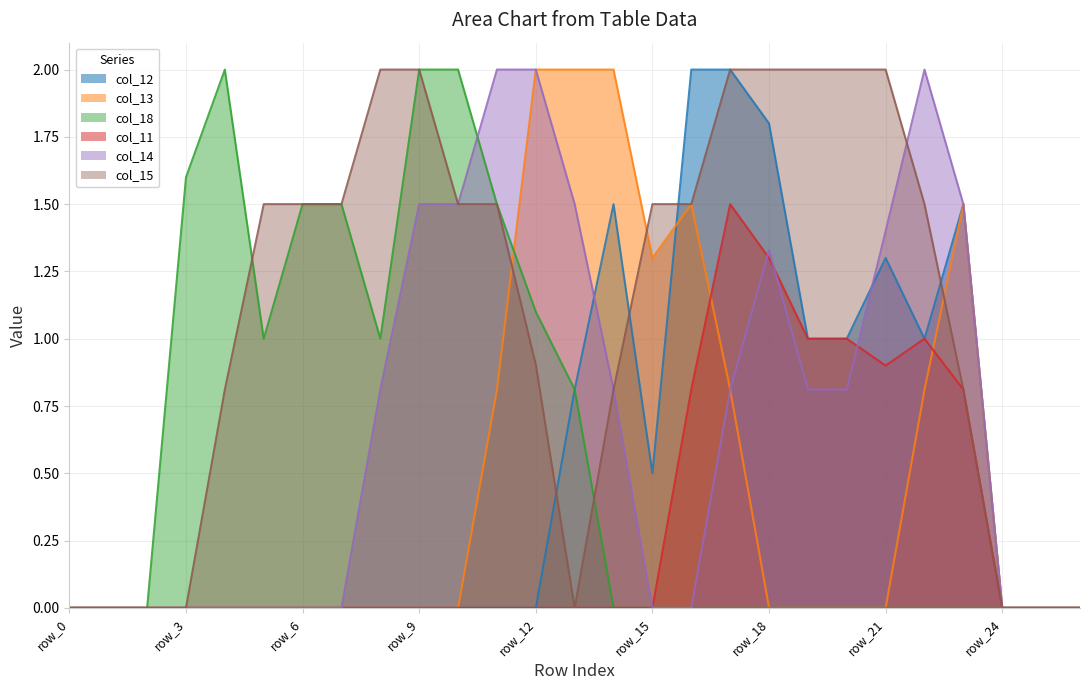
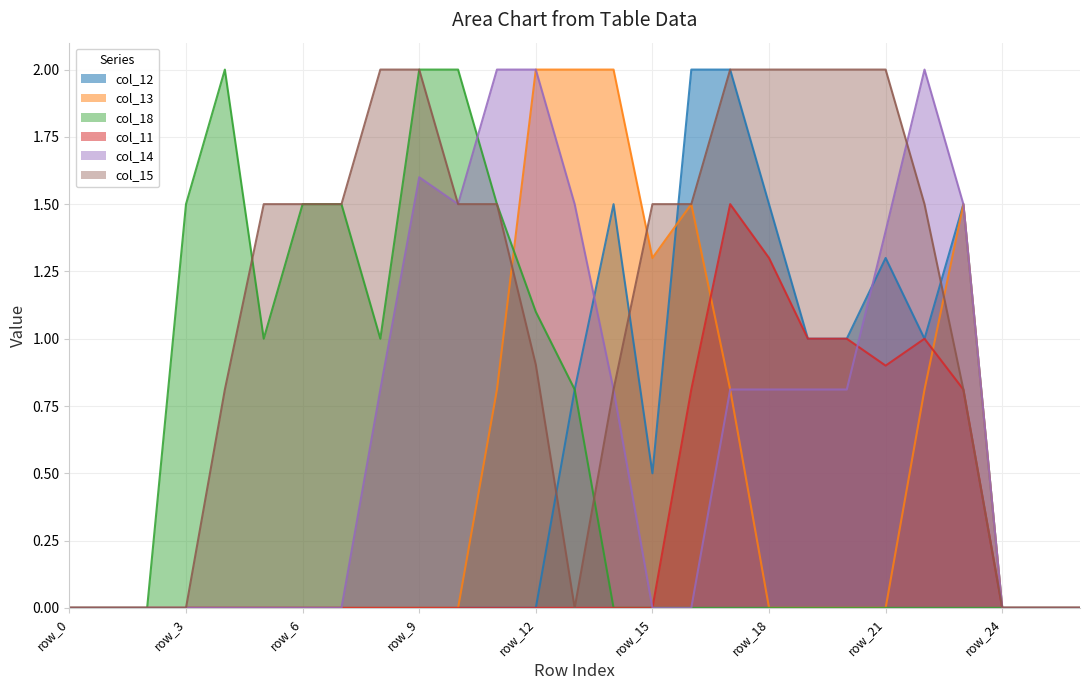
  {
    "col_12": {
      "row_15": 0.5,
-     "row_18": 1.8,
+     "row_18": 1.5,
      "row_21": 1.3
    },
    "col_13": {
      "row_15": 1.30
    },
    "col_18": {
-     "row_3": 1.6,
+     "row_3": 1.5,
      "row_12": 1.1
    },
    "col_11": {
      "row_18": 1.30,
      "row_21": 0.90
    },
    "col_14": {
-     "row_9": 1.5,
-     "row_18": 1.33,
+     "row_9": 1.6,
+     "row_18": 0.81,
      "row_21": 1.40
    },
    "col_15": {
      "row_12": 0.90,
      "row_15": 1.50,
      "row_18": 2.00,
      "row_21": 2.00
    }
  }
